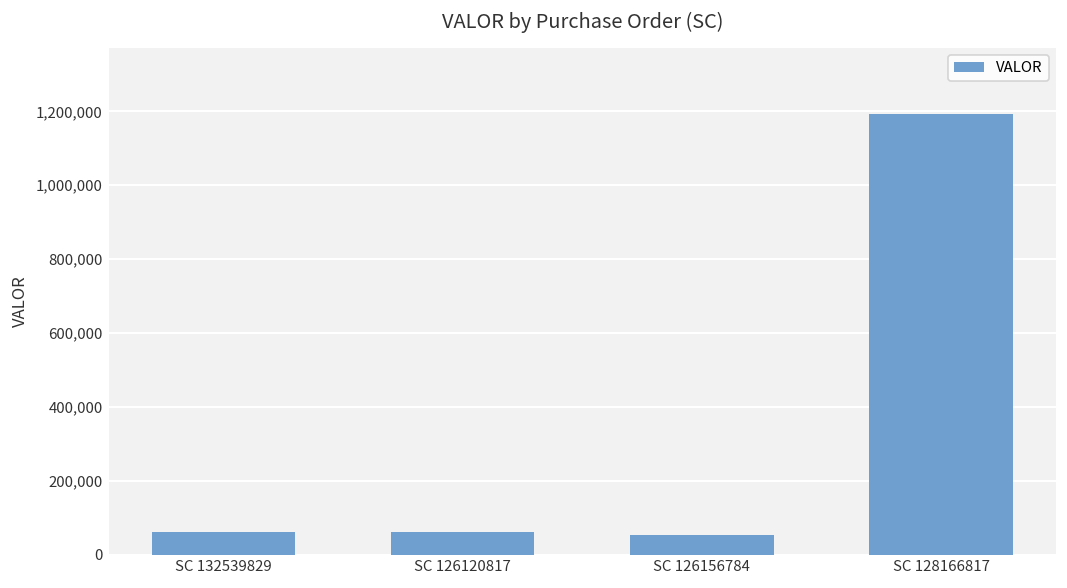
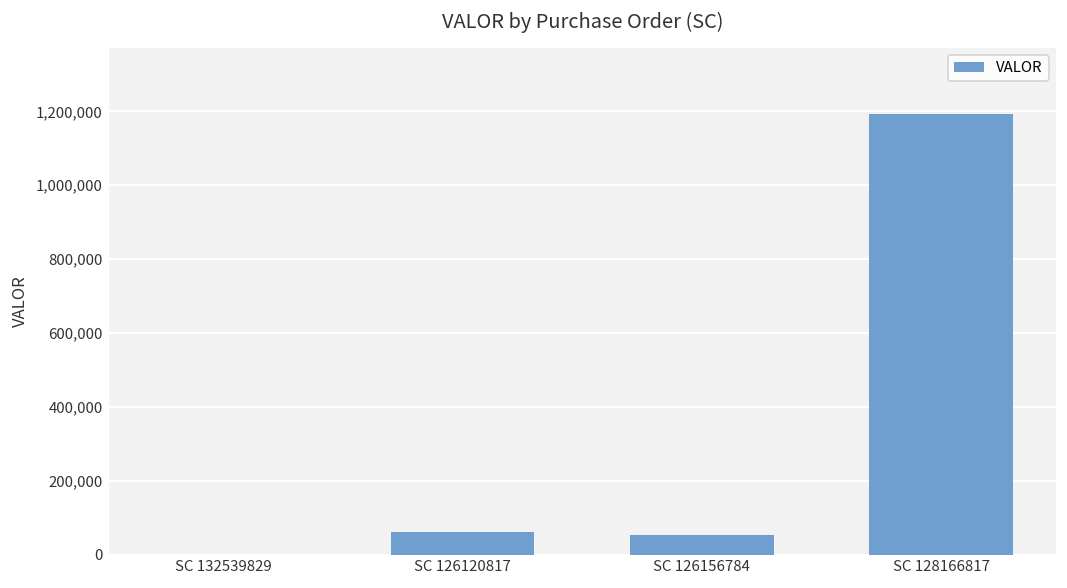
  {
-   "SC 132539829": "60,000",
+   "SC 132539829": "0",
    "SC 126120817": "60,000",
    "SC 126156784": "50,000",
    "SC 128166817": "1,190,000"
  }
